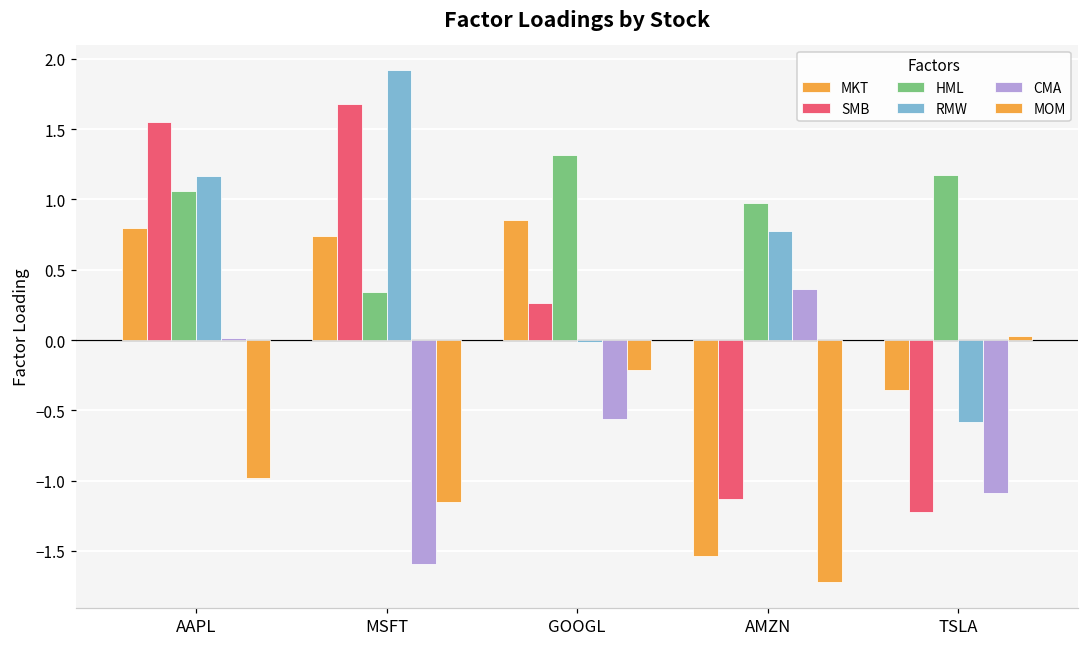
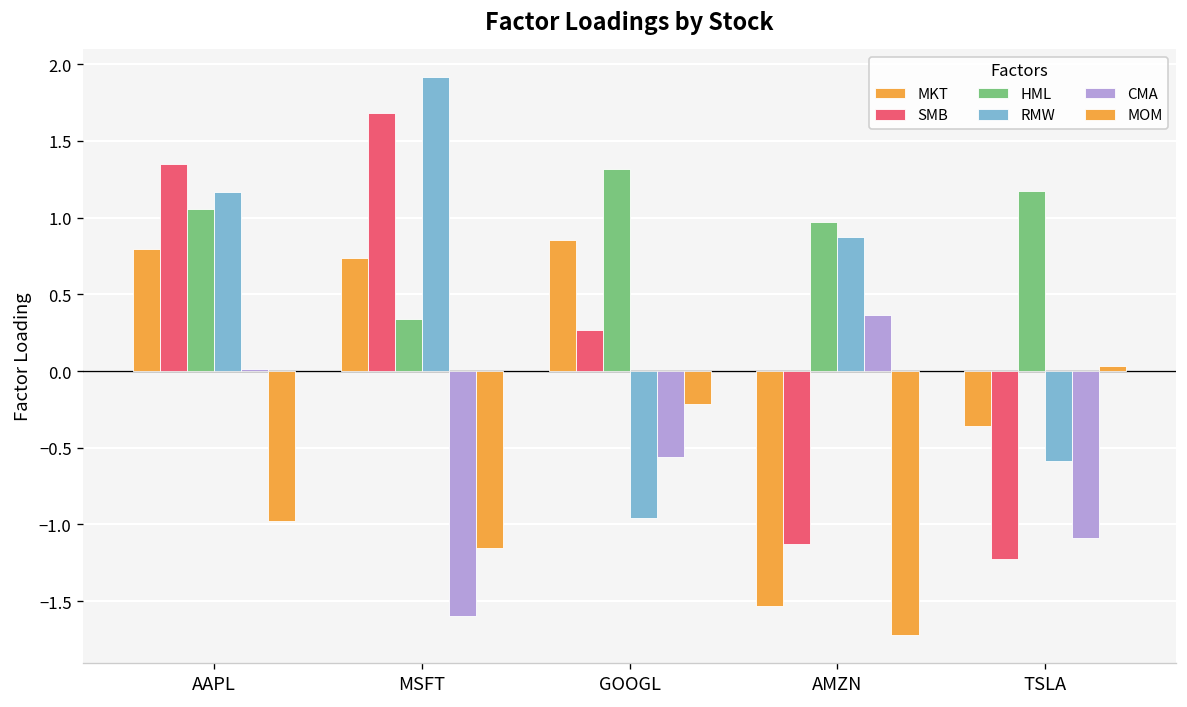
  {
    "SMB": {
-     "AAPL": 1.55,
+     "AAPL": 1.35,
      "MSFT": 1.68,
      "GOOGL": 0.26,
      "AMZN": -1.13,
      "TSLA": -1.22
    },
    "HML": {
      "AAPL": 1.06,
      "MSFT": 0.34,
      "GOOGL": 1.31,
      "AMZN": 0.97,
      "TSLA": 1.18
    },
    "RMW": {
      "AAPL": 1.17,
      "MSFT": 1.92,
-     "GOOGL": -0.02,
-     "AMZN": 0.78,
+     "GOOGL": -0.96,
+     "AMZN": 0.87,
      "TSLA": -0.58
    },
    "CMA": {
      "MSFT": -1.59,
      "GOOGL": -0.56,
      "AMZN": 0.36,
      "TSLA": -1.09
    }
  }
